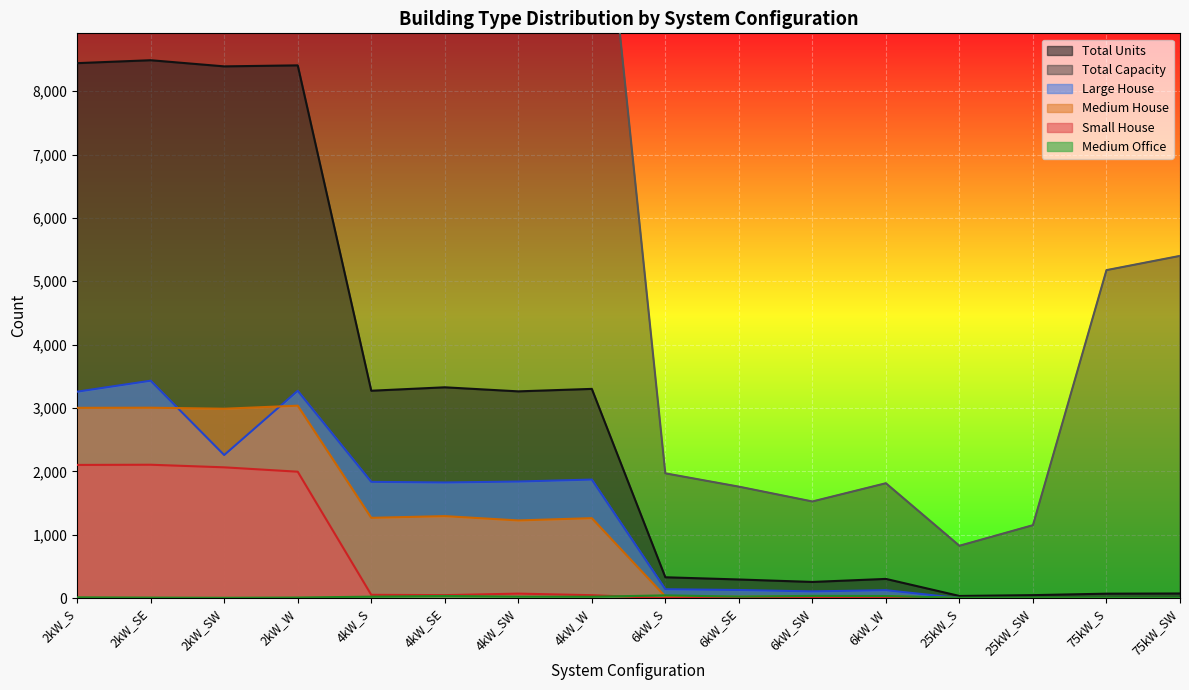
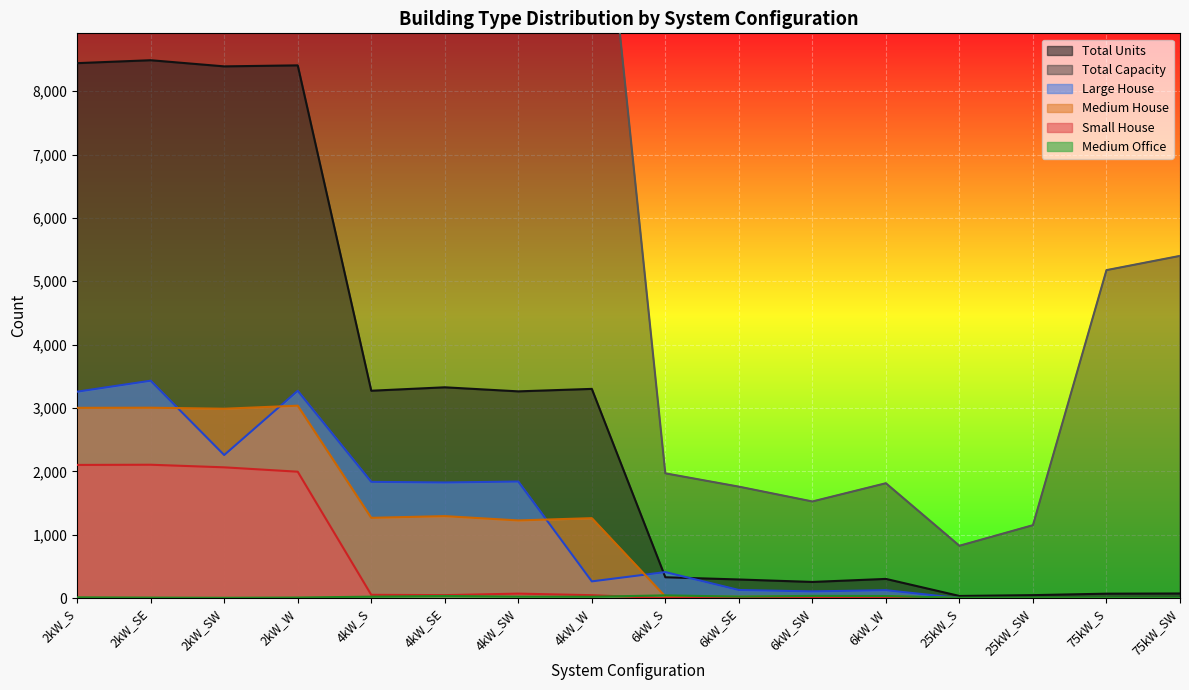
  {
    "Large House": {
      "2kW_S": "3,300",
      "2kW_SE": "3,400",
      "2kW_SW": "2,300",
      "2kW_W": "3,300",
      "4kW_S": "1,800",
      "4kW_SE": "1,800",
      "4kW_SW": "1,800",
-     "4kW_W": "1,900",
-     "6kW_S": "100",
+     "4kW_W": "300",
+     "6kW_S": "400",
      "6kW_SE": "100",
      "6kW_SW": "100",
      "6kW_W": "100"
    },
    "Medium Office": {
      "2kW_S": "0",
      "2kW_SE": "0",
      "2kW_SW": "0",
      "2kW_W": "0",
      "4kW_SW": "0"
    }
  }
